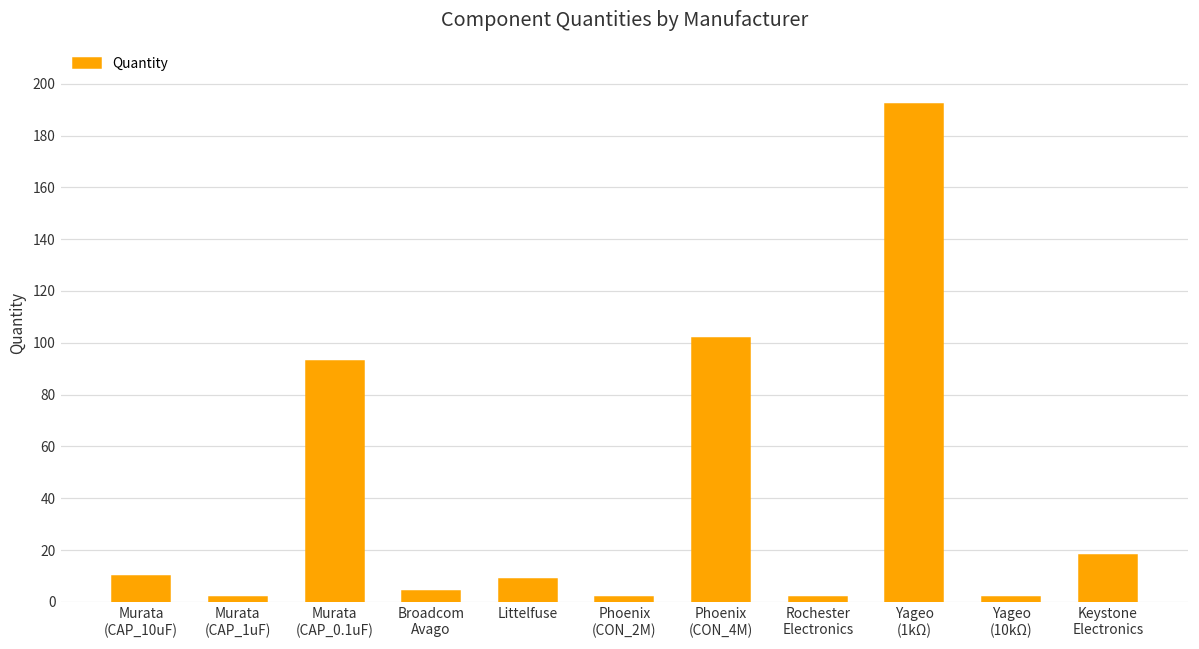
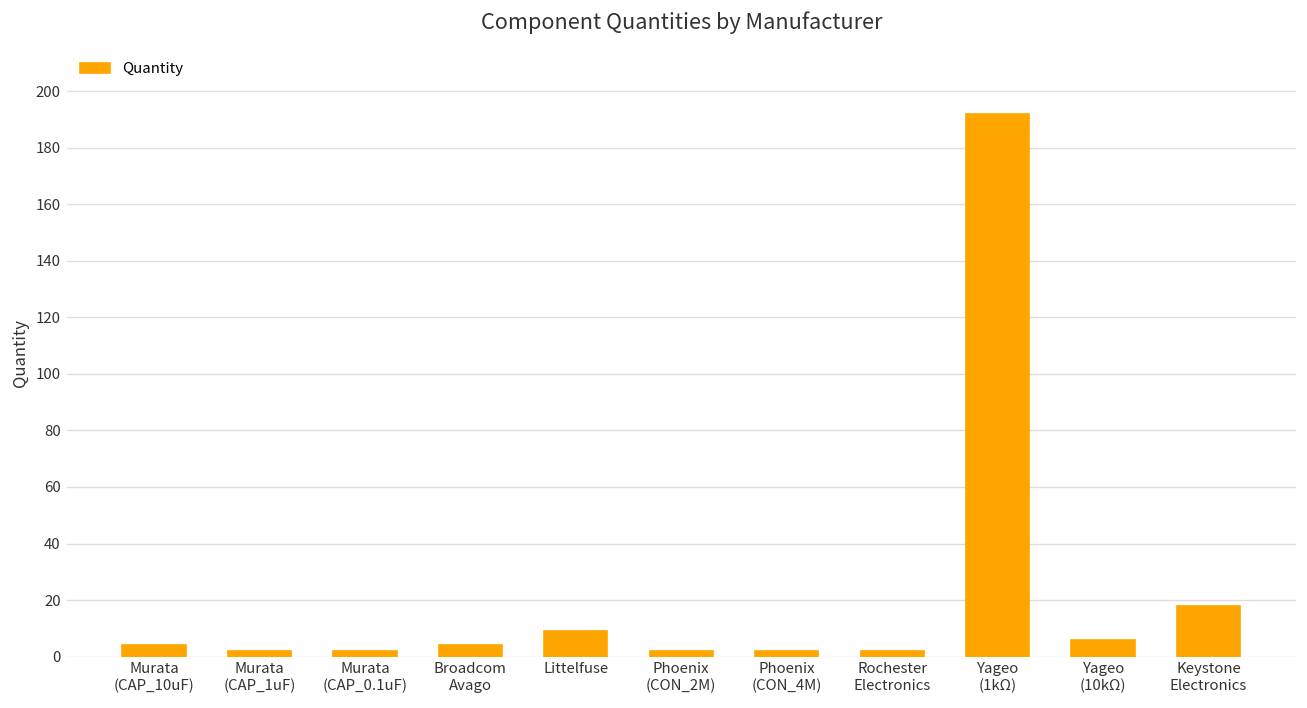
  {
-   "Murata (CAP_10uF)": 10,
+   "Murata (CAP_10uF)": 4,
    "Murata (CAP_1uF)": 2,
-   "Murata (CAP_0.1uF)": 93,
+   "Murata (CAP_0.1uF)": 2,
    "Broadcom Avago": 4,
    "Littelfuse": 9,
    "Phoenix (CON_2M)": 2,
-   "Phoenix (CON_4M)": 102,
+   "Phoenix (CON_4M)": 2,
    "Rochester Electronics": 2,
    "Yageo (1kΩ)": 192,
-   "Yageo (10kΩ)": 2,
+   "Yageo (10kΩ)": 6,
    "Keystone Electronics": 18
  }
